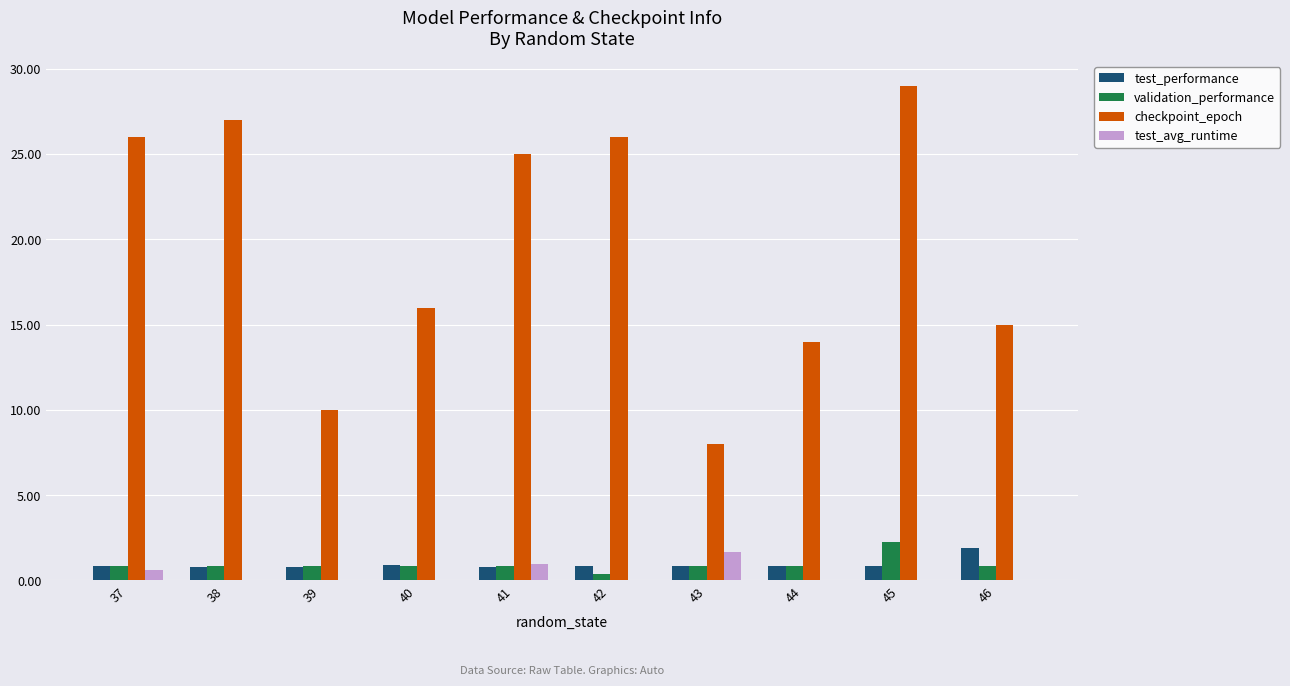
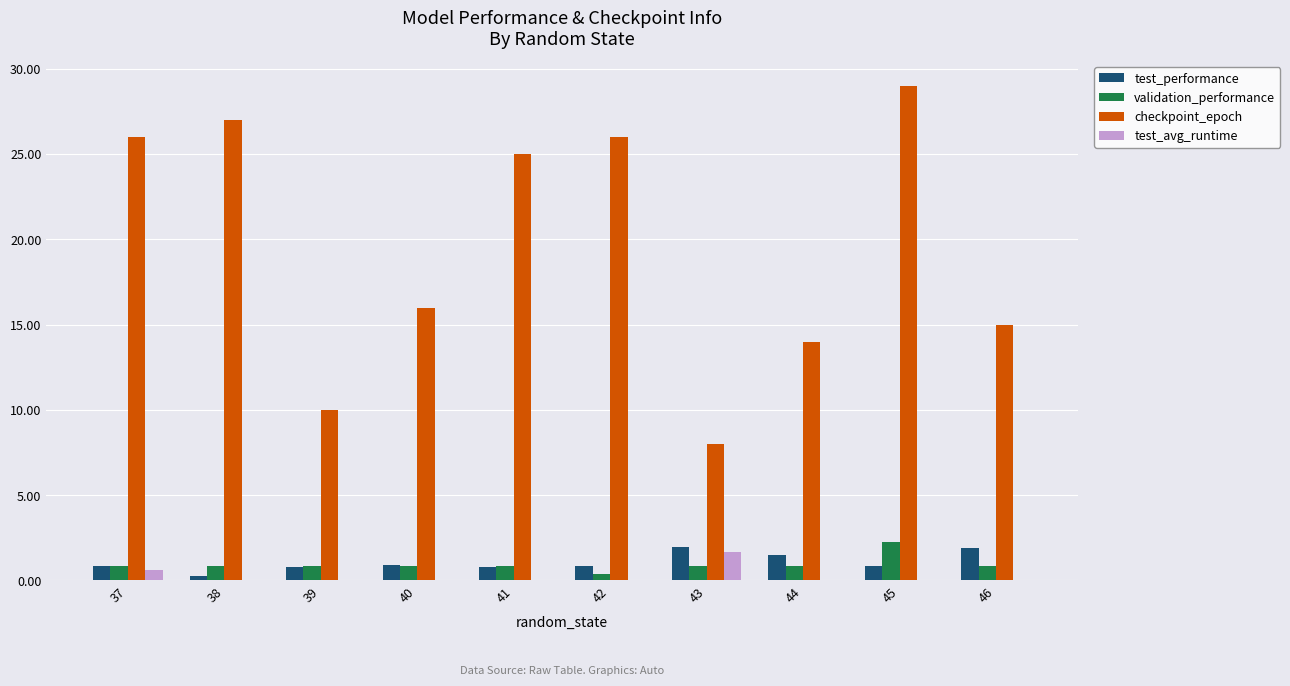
  {
    "test_performance": {
      "37": 0.8,
-     "38": 0.8,
+     "38": 0.3,
      "39": 0.8,
      "40": 0.9,
      "41": 0.8,
      "42": 0.9,
-     "43": 0.9,
-     "44": 0.8,
+     "43": 1.9,
+     "44": 1.5,
      "45": 0.9,
      "46": 1.9
    },
    "validation_performance": {
      "37": 0.9,
      "38": 0.8,
      "39": 0.8,
      "40": 0.8,
      "41": 0.9,
      "42": 0.4,
      "43": 0.8,
      "44": 0.8,
      "45": 2.2,
      "46": 0.8
    },
    "checkpoint_epoch": {
      "37": 26.0,
      "38": 27.0,
      "39": 10.0,
      "40": 16.0,
      "41": 25.0,
      "42": 26.0,
      "43": 8.0,
      "44": 14.0,
      "45": 29.0,
      "46": 15.0
    },
    "test_avg_runtime": {
      "37": 0.6,
-     "41": 0.9,
+     "41": 0.0,
      "43": 1.6
    }
  }
